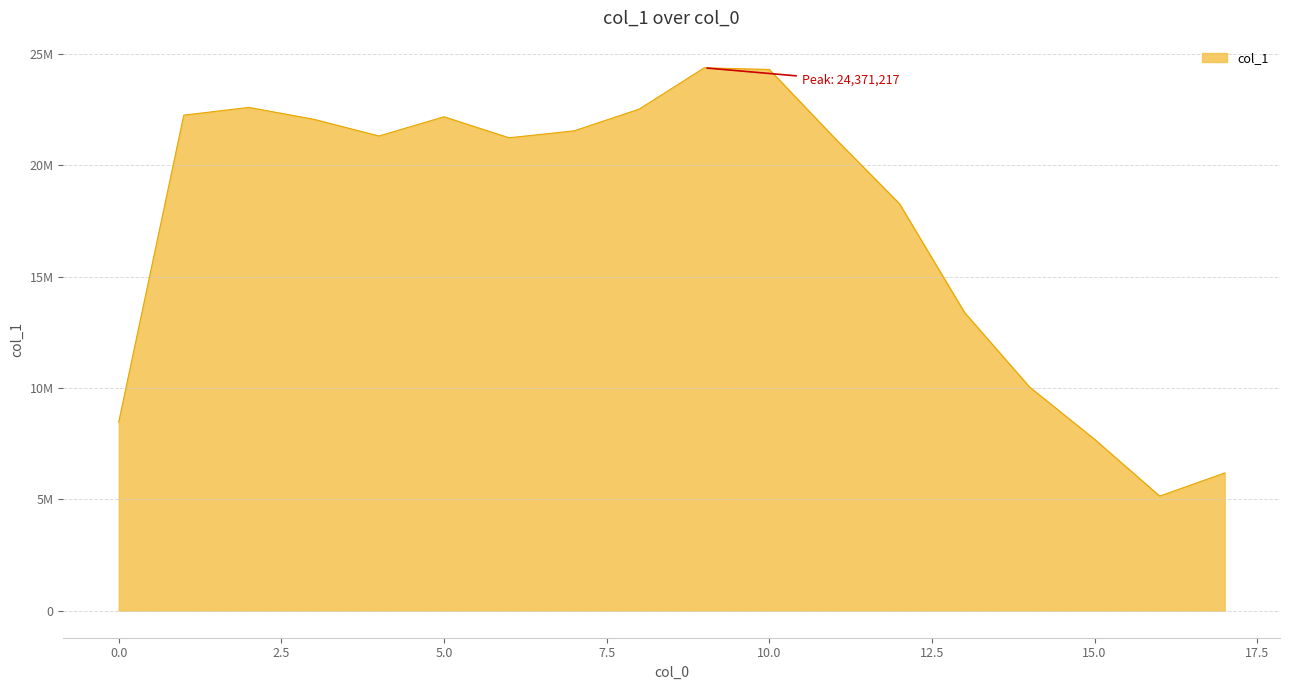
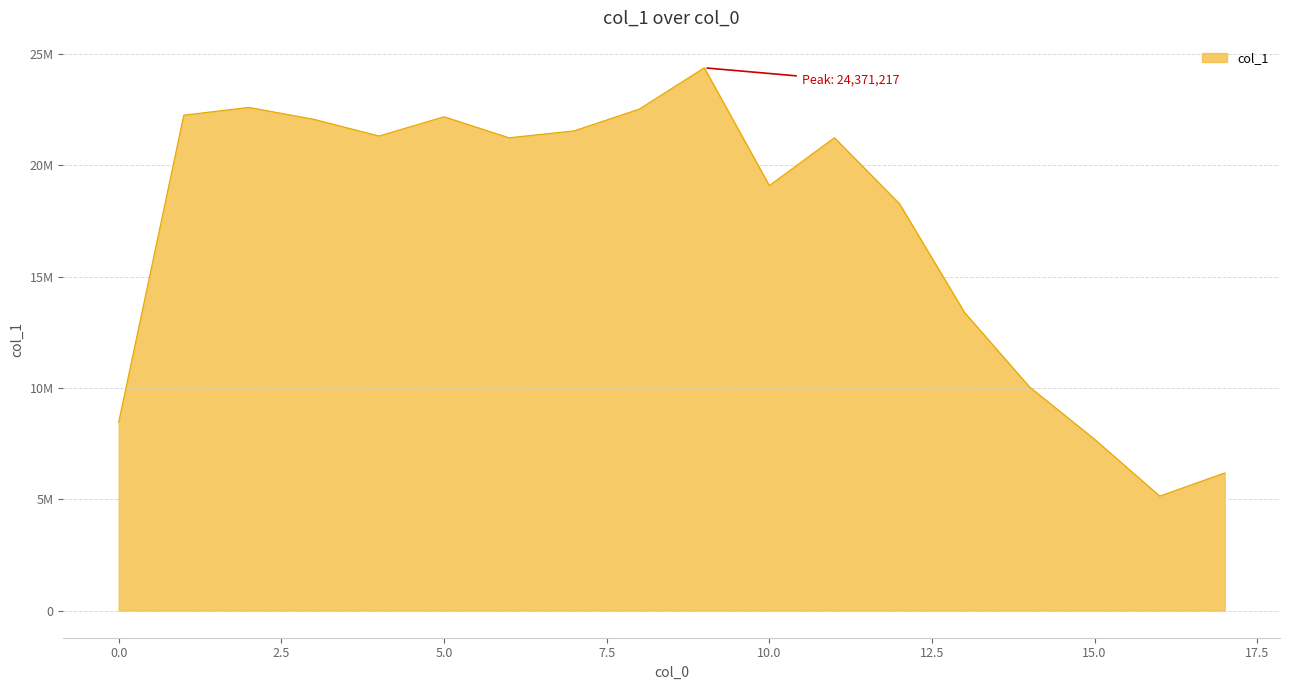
  {
    "0.0": 8500000,
    "5.0": 22200000,
-   "10.0": 24300000,
+   "10.0": 19100000,
    "15.0": 7700000
  }
